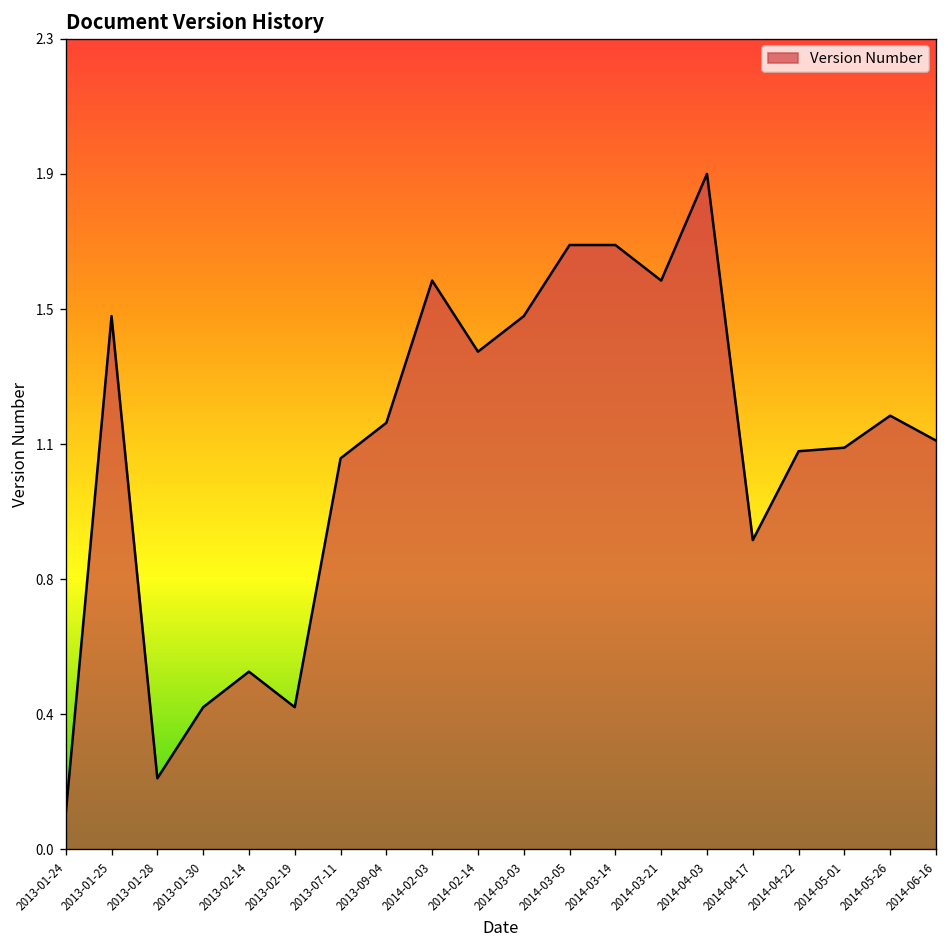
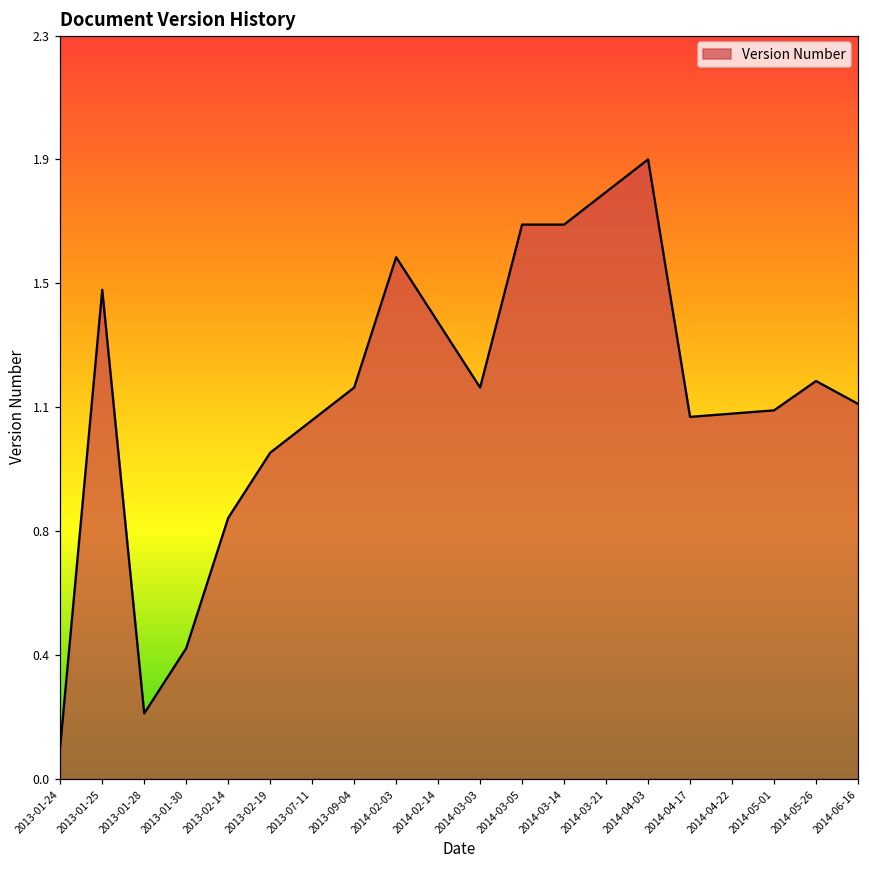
  {
    "2013-01-24": 0.10,
    "2013-01-25": 1.50,
    "2013-01-28": 0.20,
    "2013-01-30": 0.40,
-   "2013-02-14": 0.5,
-   "2013-02-19": 0.4,
+   "2013-02-14": 0.8,
+   "2013-02-19": 1.0,
    "2013-07-11": 1.10,
    "2013-09-04": 1.20,
    "2014-02-03": 1.60,
    "2014-02-14": 1.40,
-   "2014-03-03": 1.5,
+   "2014-03-03": 1.2,
    "2014-03-05": 1.70,
    "2014-03-14": 1.70,
-   "2014-03-21": 1.6,
+   "2014-03-21": 1.8,
    "2014-04-03": 1.90,
-   "2014-04-17": 0.87,
+   "2014-04-17": 1.11,
    "2014-04-22": 1.12,
    "2014-05-01": 1.13,
    "2014-05-26": 1.22,
    "2014-06-16": 1.15
  }
